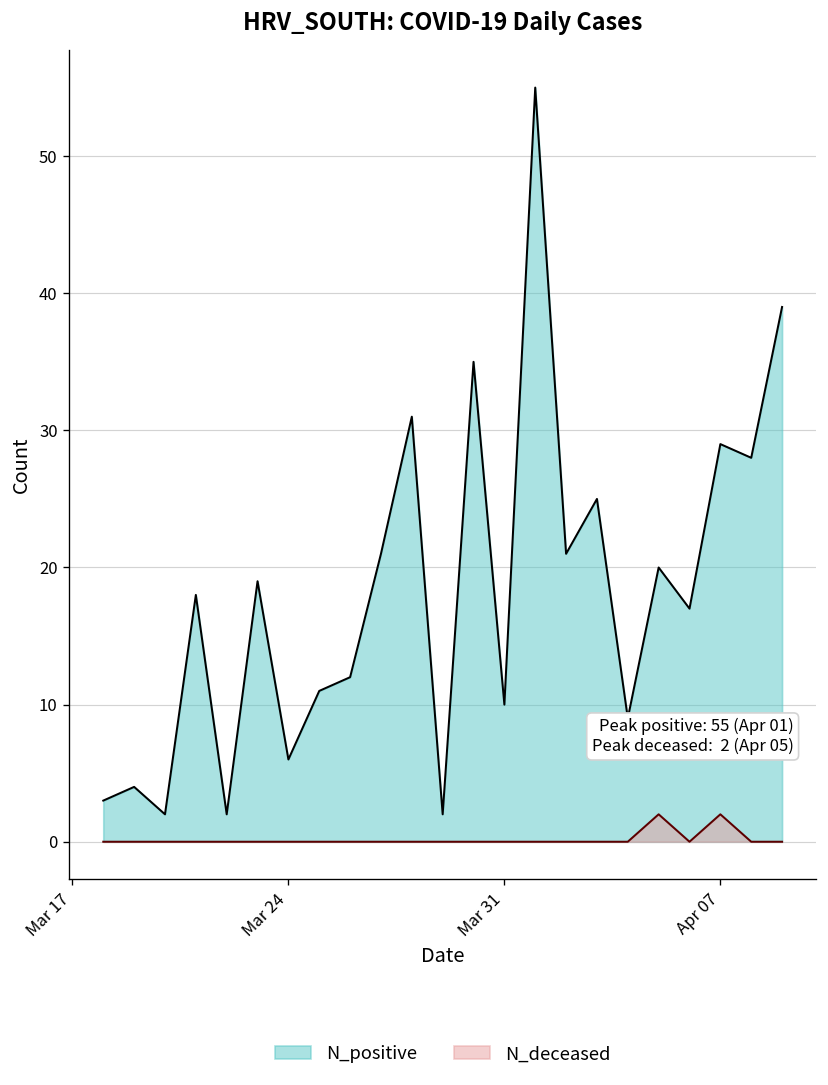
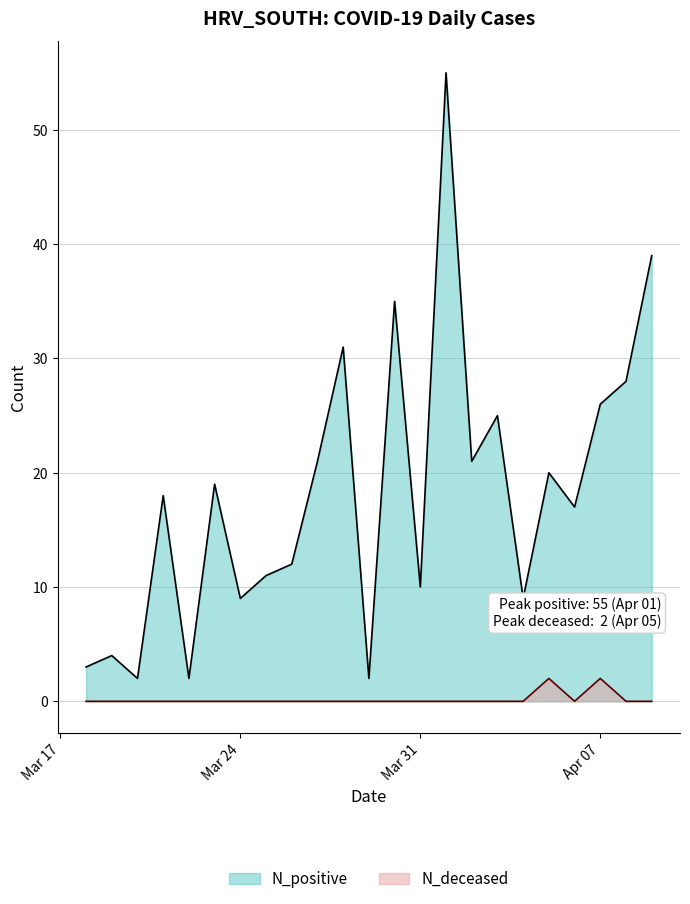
  {
    "N_positive": {
-     "Mar 24": 6,
+     "Mar 24": 9,
      "Mar 31": 10,
-     "Apr 07": 29
+     "Apr 07": 26
    },
    "N_deceased": {
      "Mar 24": 0,
      "Mar 31": 0,
      "Apr 07": 2
    }
  }
